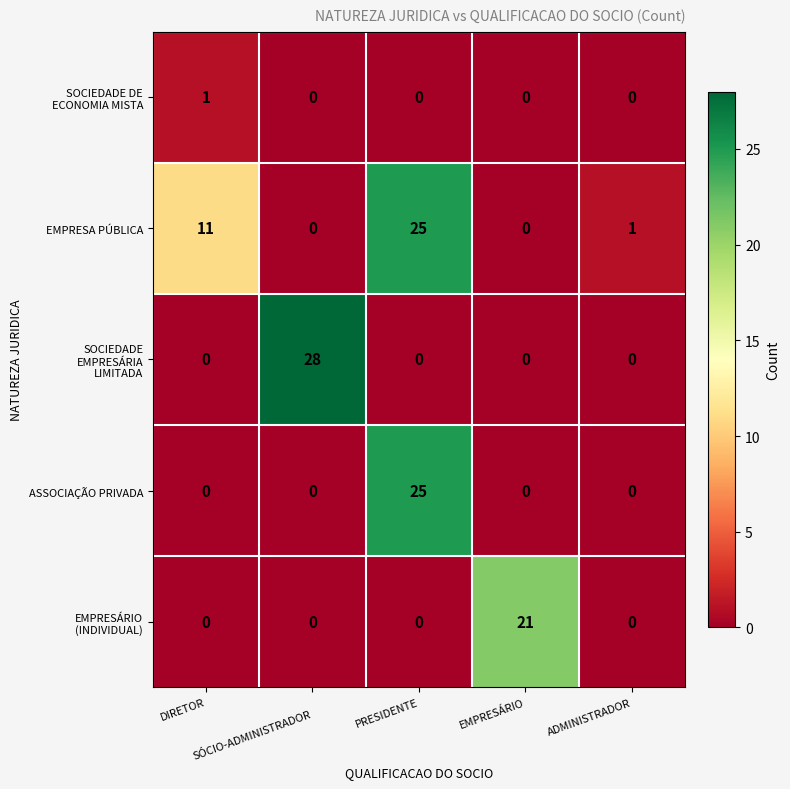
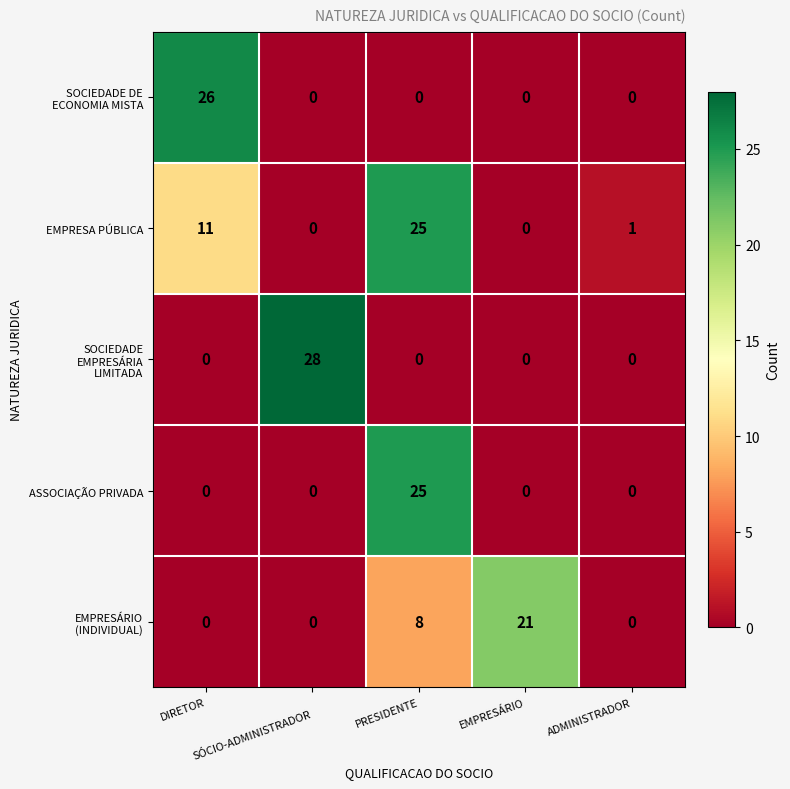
  {
    "SOCIEDADE DE ECONOMIA MISTA": {
-     "DIRETOR": 1,
+     "DIRETOR": 26,
      "SÓCIO-ADMINISTRADOR": 0,
      "PRESIDENTE": 0,
      "EMPRESÁRIO": 0,
      "ADMINISTRADOR": 0
    },
    "EMPRESA PÚBLICA": {
      "DIRETOR": 11,
      "SÓCIO-ADMINISTRADOR": 0,
      "PRESIDENTE": 25,
      "EMPRESÁRIO": 0,
      "ADMINISTRADOR": 1
    },
    "SOCIEDADE EMPRESÁRIA LIMITADA": {
      "DIRETOR": 0,
      "SÓCIO-ADMINISTRADOR": 28,
      "PRESIDENTE": 0,
      "EMPRESÁRIO": 0,
      "ADMINISTRADOR": 0
    },
    "ASSOCIAÇÃO PRIVADA": {
      "DIRETOR": 0,
      "SÓCIO-ADMINISTRADOR": 0,
      "PRESIDENTE": 25,
      "EMPRESÁRIO": 0,
      "ADMINISTRADOR": 0
    },
    "EMPRESÁRIO (INDIVIDUAL)": {
      "DIRETOR": 0,
      "SÓCIO-ADMINISTRADOR": 0,
-     "PRESIDENTE": 0,
+     "PRESIDENTE": 8,
      "EMPRESÁRIO": 21,
      "ADMINISTRADOR": 0
    }
  }
